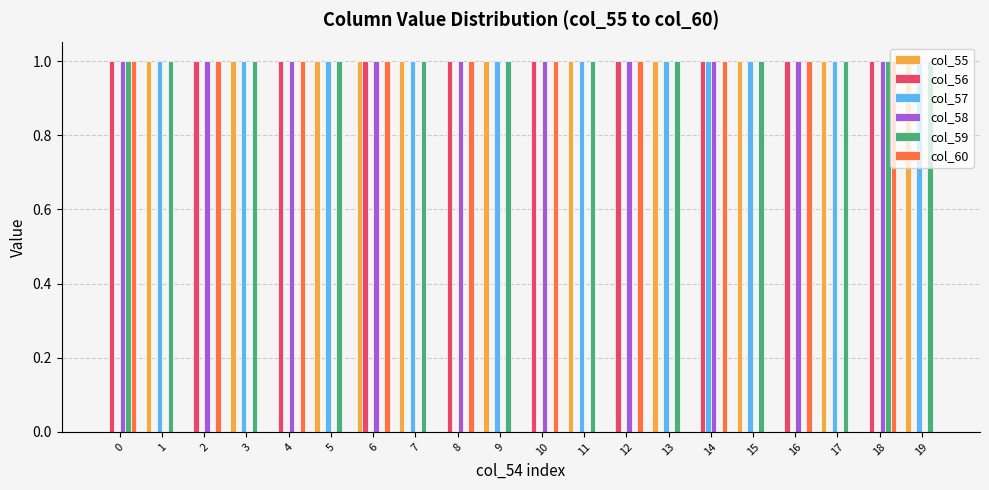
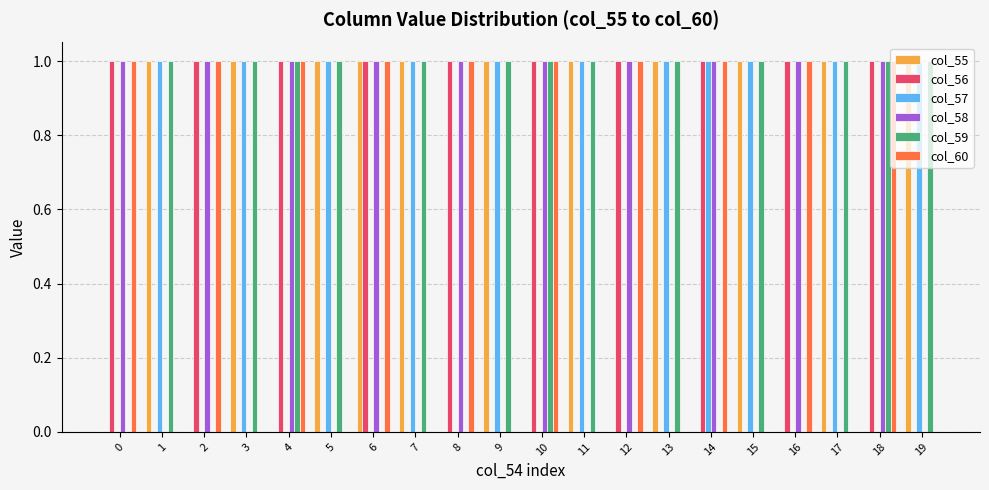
  {
    "col_56": {
      "0": 1,
      "1": 0,
      "2": 1,
      "3": 0,
      "4": 1,
      "5": 0,
      "6": 1,
      "7": 0,
      "8": 1,
      "9": 0,
      "10": 1,
      "11": 0,
      "12": 1,
      "13": 0,
      "14": 1,
      "15": 0,
      "16": 1,
      "17": 0,
      "18": 1,
      "19": 0
    },
    "col_57": {
      "0": 0,
      "1": 1,
      "2": 0,
      "3": 1,
      "4": 0,
      "5": 1,
      "6": 0,
      "7": 1,
      "8": 0,
      "9": 1,
      "10": 0,
      "11": 1,
      "12": 0,
      "13": 1,
      "14": 1,
      "15": 1,
      "16": 0,
      "17": 1,
      "18": 0
    },
    "col_58": {
      "0": 1,
      "1": 0,
      "2": 1,
      "3": 0,
      "4": 1,
      "5": 0,
      "6": 1,
      "7": 0,
      "8": 1,
      "9": 0,
      "10": 1,
      "11": 0,
      "12": 1,
      "13": 0,
      "14": 1,
      "15": 0,
      "16": 1,
      "17": 0,
      "18": 1,
      "19": 0
    },
    "col_59": {
-     "0": 1,
+     "0": 0,
      "1": 1,
      "2": 0,
      "3": 1,
-     "4": 0,
+     "4": 1,
      "5": 1,
      "6": 0,
      "7": 1,
      "8": 0,
      "9": 1,
-     "10": 0,
+     "10": 1,
      "11": 1,
      "12": 0,
      "13": 1,
      "14": 0,
      "15": 1,
      "16": 0,
      "17": 1,
      "18": 1
    }
  }
